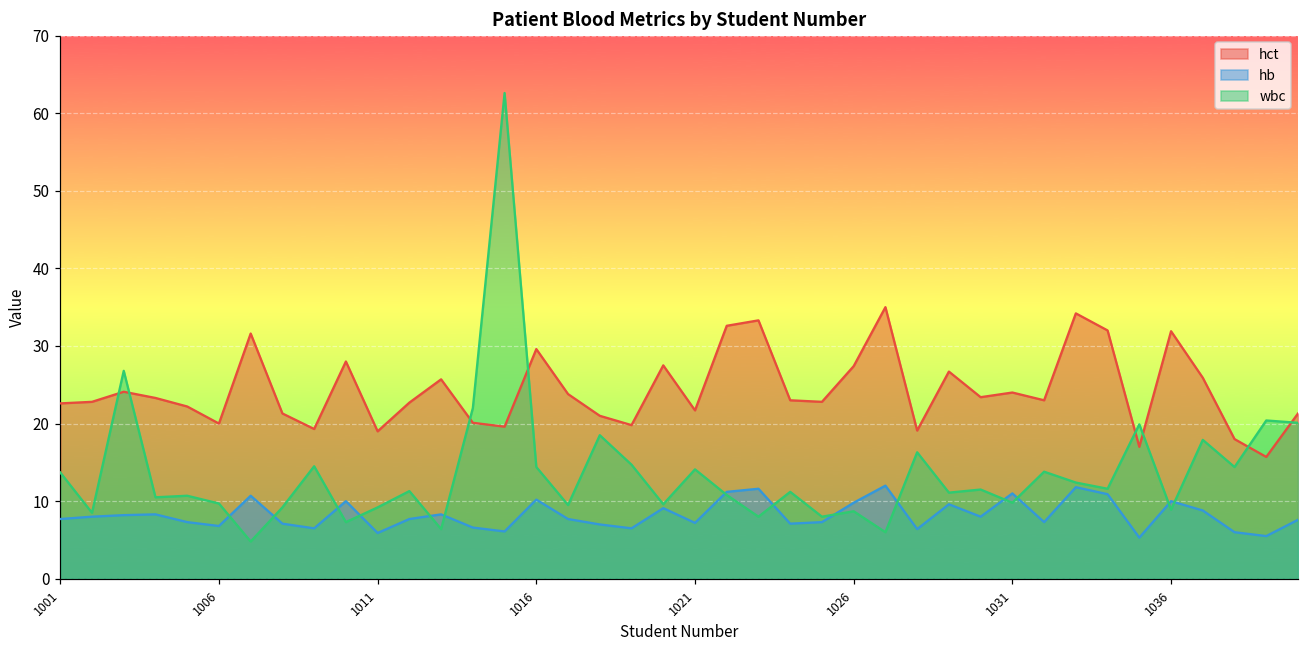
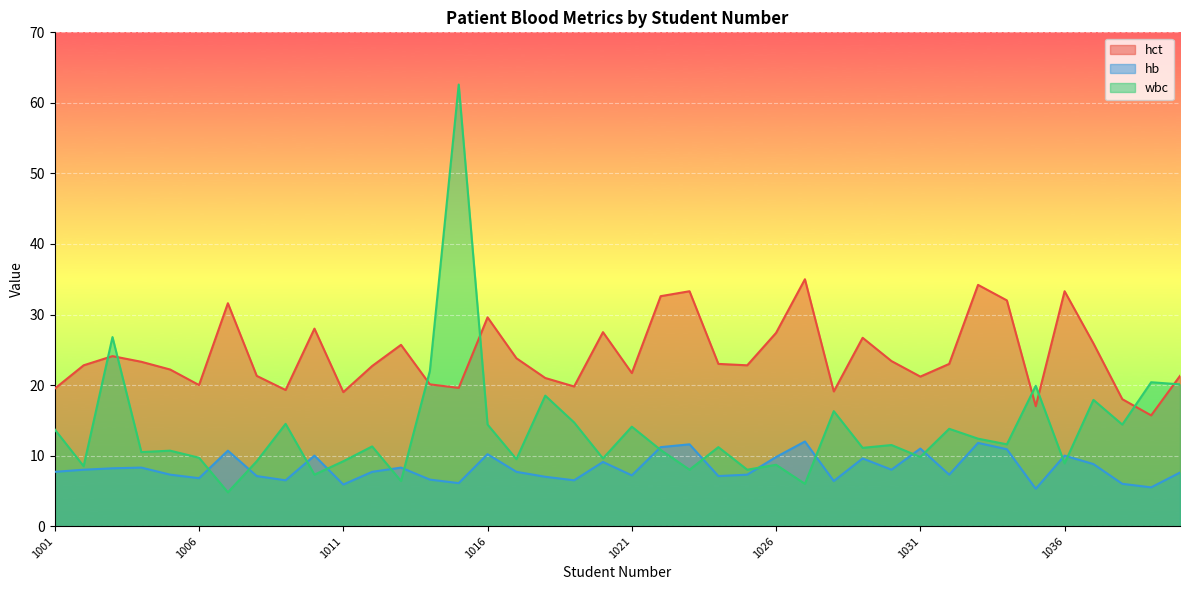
  {
    "hct": {
-     "1001": 23,
+     "1001": 20,
      "1006": 20,
      "1011": 19,
      "1016": 30,
      "1021": 22,
      "1026": 27,
-     "1031": 24,
-     "1036": 32
+     "1031": 21,
+     "1036": 33
    },
    "hb": {
      "1001": 8,
      "1006": 7,
      "1011": 6,
      "1016": 10,
      "1021": 7,
      "1026": 10,
      "1031": 11,
      "1036": 10
    },
    "wbc": {
      "1001": 14,
      "1006": 10,
      "1011": 9,
      "1016": 14,
      "1021": 14,
      "1026": 9,
      "1031": 10,
      "1036": 9
    }
  }
